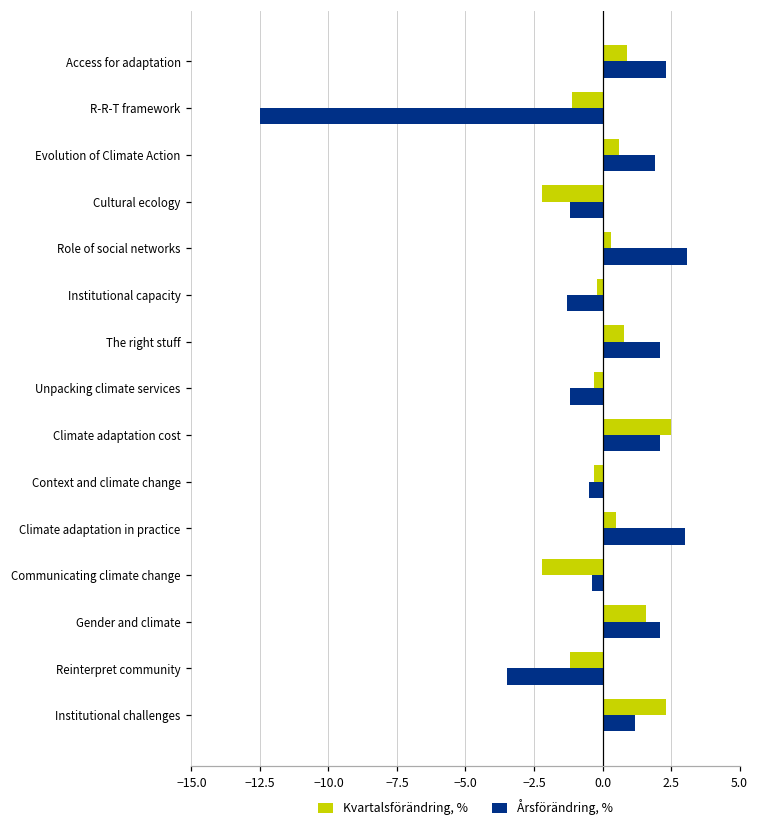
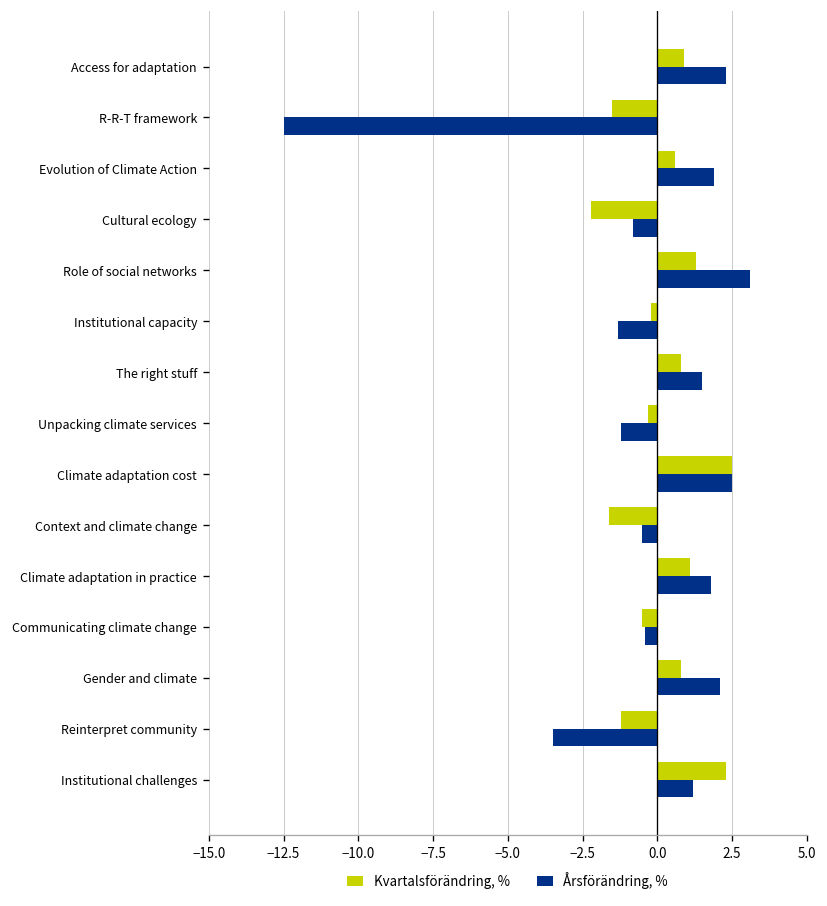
  {
    "Kvartalsförändring, %": {
      "Access for adaptation": 0.9,
-     "R-R-T framework": -1.1,
+     "R-R-T framework": -1.5,
      "Evolution of Climate Action": 0.6,
      "Cultural ecology": -2.2,
-     "Role of social networks": 0.3,
+     "Role of social networks": 1.3,
      "Institutional capacity": -0.2,
      "The right stuff": 0.8,
      "Unpacking climate services": -0.3,
      "Climate adaptation cost": 2.5,
-     "Context and climate change": -0.3,
-     "Climate adaptation in practice": 0.5,
-     "Communicating climate change": -2.2,
-     "Gender and climate": 1.6,
+     "Context and climate change": -1.6,
+     "Climate adaptation in practice": 1.1,
+     "Communicating climate change": -0.5,
+     "Gender and climate": 0.8,
      "Reinterpret community": -1.2,
      "Institutional challenges": 2.3
    },
    "Årsförändring, %": {
      "Access for adaptation": 2.3,
      "R-R-T framework": -12.5,
      "Evolution of Climate Action": 1.9,
-     "Cultural ecology": -1.2,
+     "Cultural ecology": -0.8,
      "Role of social networks": 3.1,
      "Institutional capacity": -1.3,
-     "The right stuff": 2.1,
+     "The right stuff": 1.5,
      "Unpacking climate services": -1.2,
-     "Climate adaptation cost": 2.1,
+     "Climate adaptation cost": 2.5,
      "Context and climate change": -0.5,
-     "Climate adaptation in practice": 3.0,
+     "Climate adaptation in practice": 1.8,
      "Communicating climate change": -0.4,
      "Gender and climate": 2.1,
      "Reinterpret community": -3.5,
      "Institutional challenges": 1.2
    }
  }
